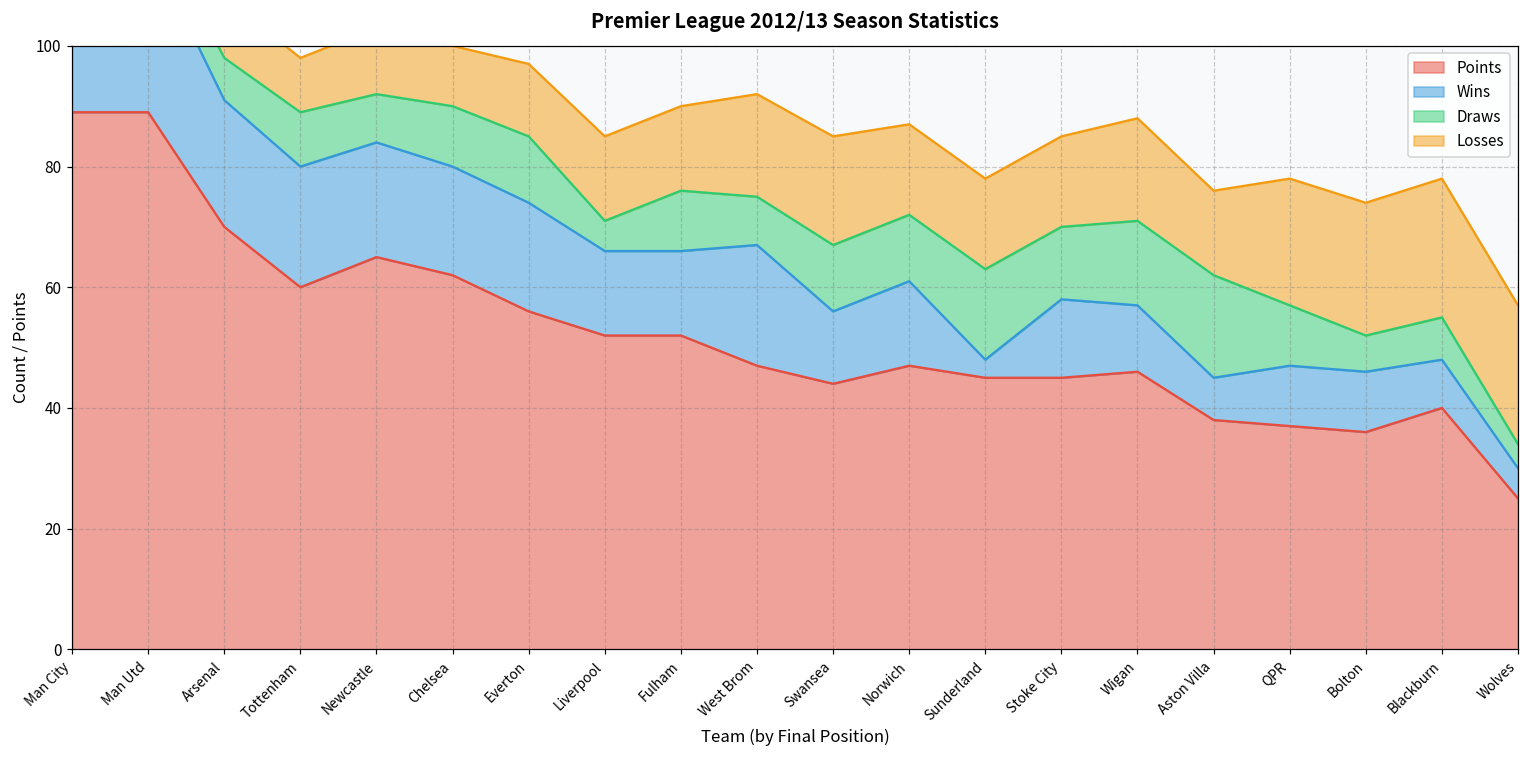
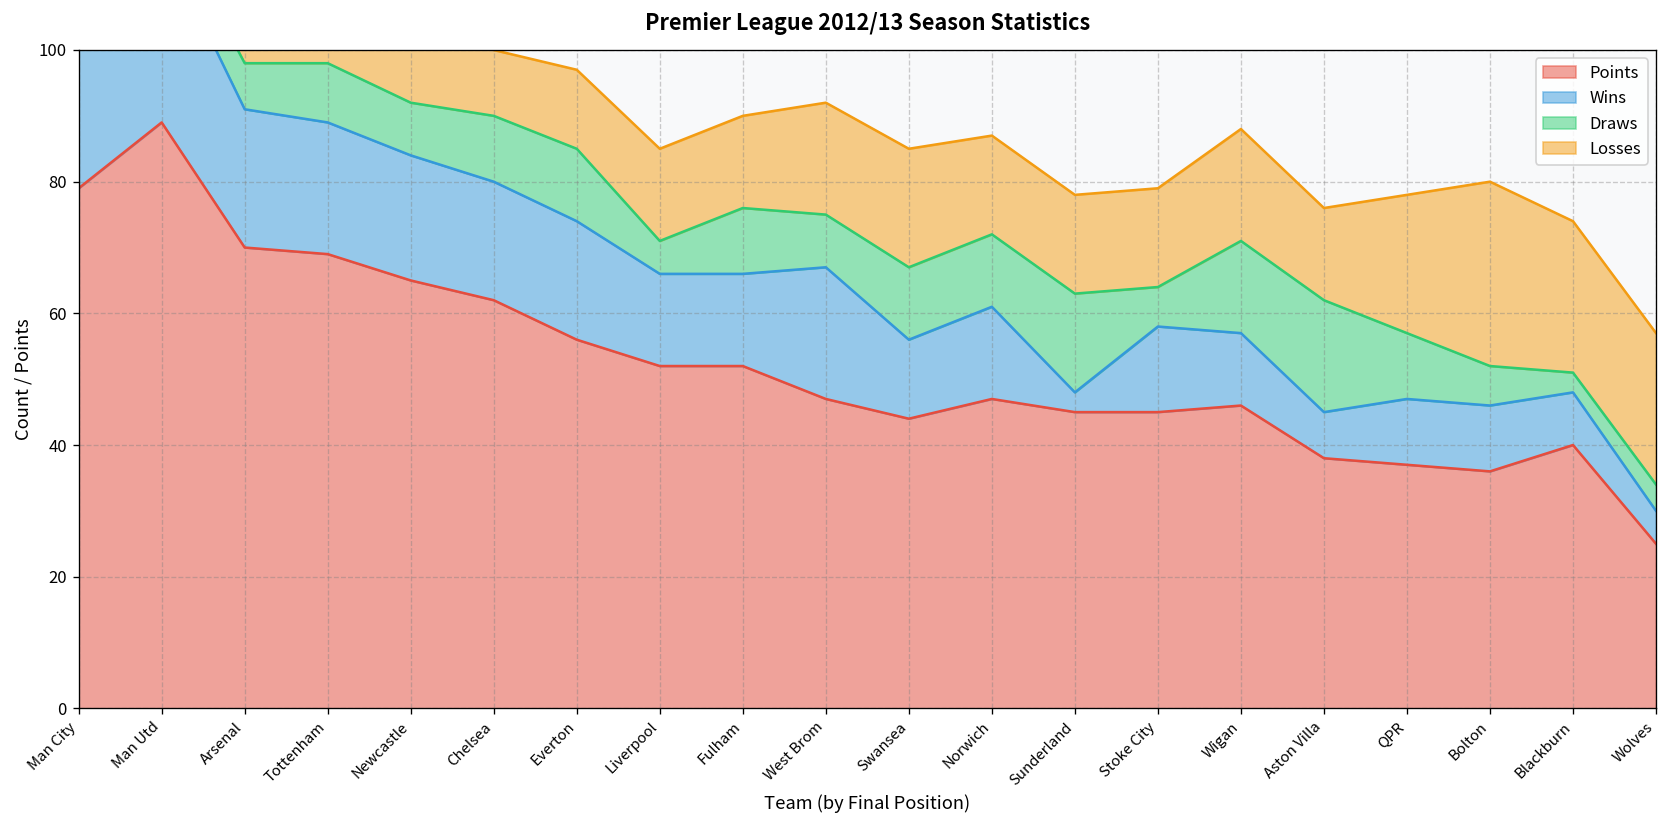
  {
    "Points": {
-     "Man City": 89,
+     "Man City": 79,
      "Man Utd": 89,
      "Arsenal": 70,
-     "Tottenham": 60,
+     "Tottenham": 69,
      "Newcastle": 65,
      "Chelsea": 62,
      "Everton": 56,
      "Liverpool": 52,
      "Fulham": 52,
      "West Brom": 47,
      "Swansea": 44,
      "Norwich": 47,
      "Sunderland": 45,
      "Stoke City": 45,
      "Wigan": 46,
      "Aston Villa": 38,
      "QPR": 37,
      "Bolton": 36,
      "Blackburn": 40,
      "Wolves": 25
    },
    "Wins": {
      "Arsenal": 21,
      "Tottenham": 20,
      "Newcastle": 19,
      "Chelsea": 18,
      "Everton": 18,
      "Liverpool": 14,
      "Fulham": 14,
      "West Brom": 20,
      "Swansea": 12,
      "Norwich": 14,
      "Sunderland": 3,
      "Stoke City": 13,
      "Wigan": 11,
      "Aston Villa": 7,
      "QPR": 10,
      "Bolton": 10,
      "Blackburn": 8,
      "Wolves": 5
    },
    "Draws": {
      "Arsenal": 7,
      "Tottenham": 9,
      "Newcastle": 8,
      "Chelsea": 10,
      "Everton": 11,
      "Liverpool": 5,
      "Fulham": 10,
      "West Brom": 8,
      "Swansea": 11,
      "Norwich": 11,
      "Sunderland": 15,
-     "Stoke City": 12,
+     "Stoke City": 6,
      "Wigan": 14,
      "Aston Villa": 17,
      "QPR": 10,
      "Bolton": 6,
-     "Blackburn": 7,
+     "Blackburn": 3,
      "Wolves": 4
    },
    "Losses": {
      "Chelsea": 10,
      "Everton": 12,
      "Liverpool": 14,
      "Fulham": 14,
      "West Brom": 17,
      "Swansea": 18,
      "Norwich": 15,
      "Sunderland": 15,
      "Stoke City": 15,
      "Wigan": 17,
      "Aston Villa": 14,
      "QPR": 21,
-     "Bolton": 22,
+     "Bolton": 28,
      "Blackburn": 23,
      "Wolves": 23
    }
  }
